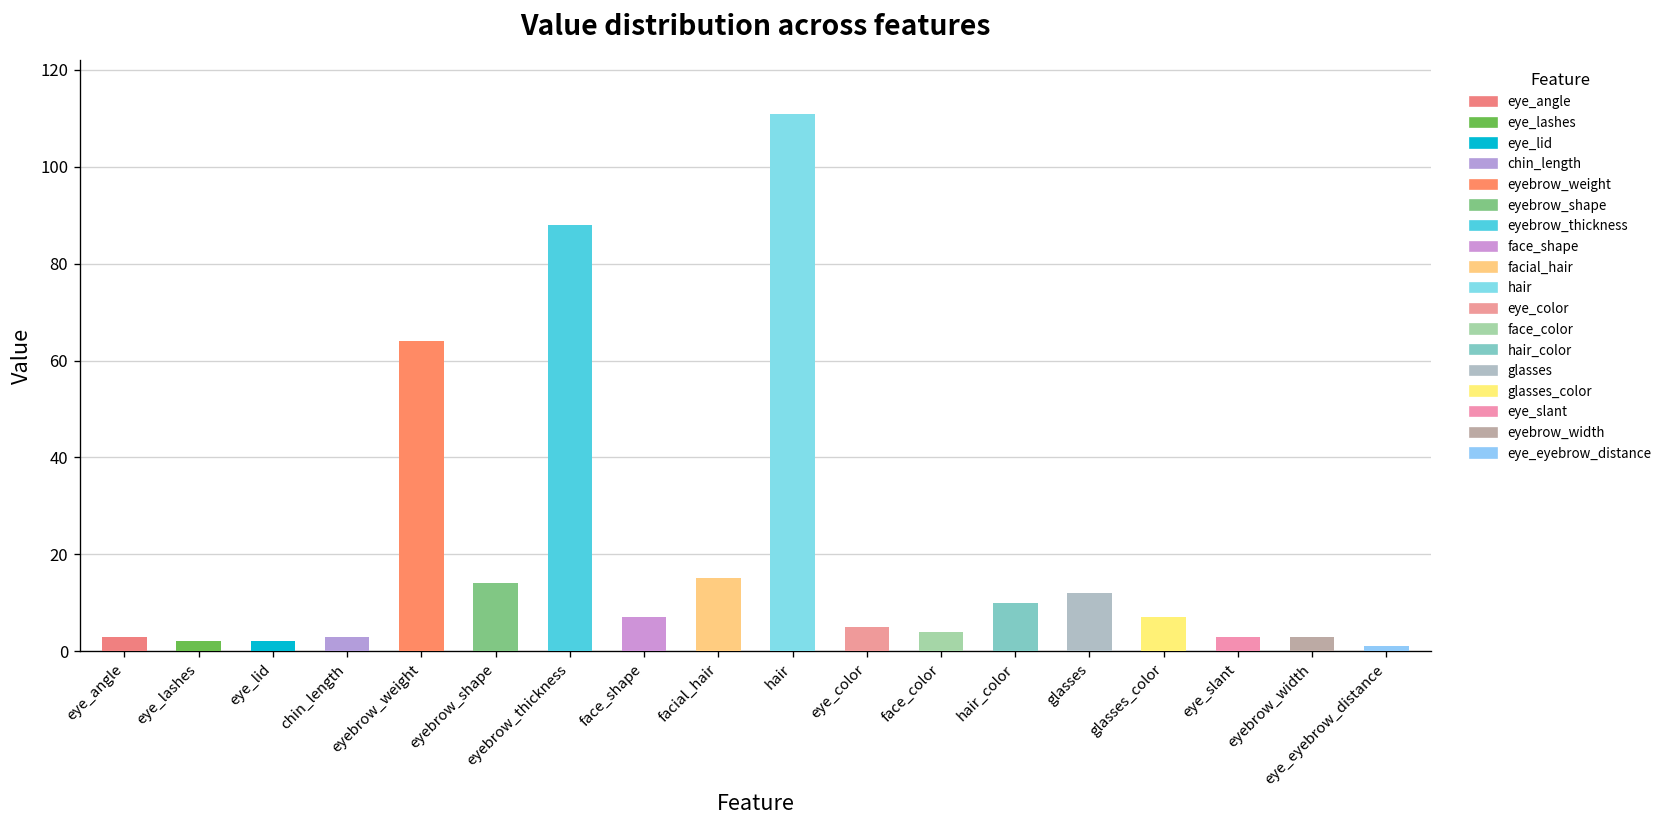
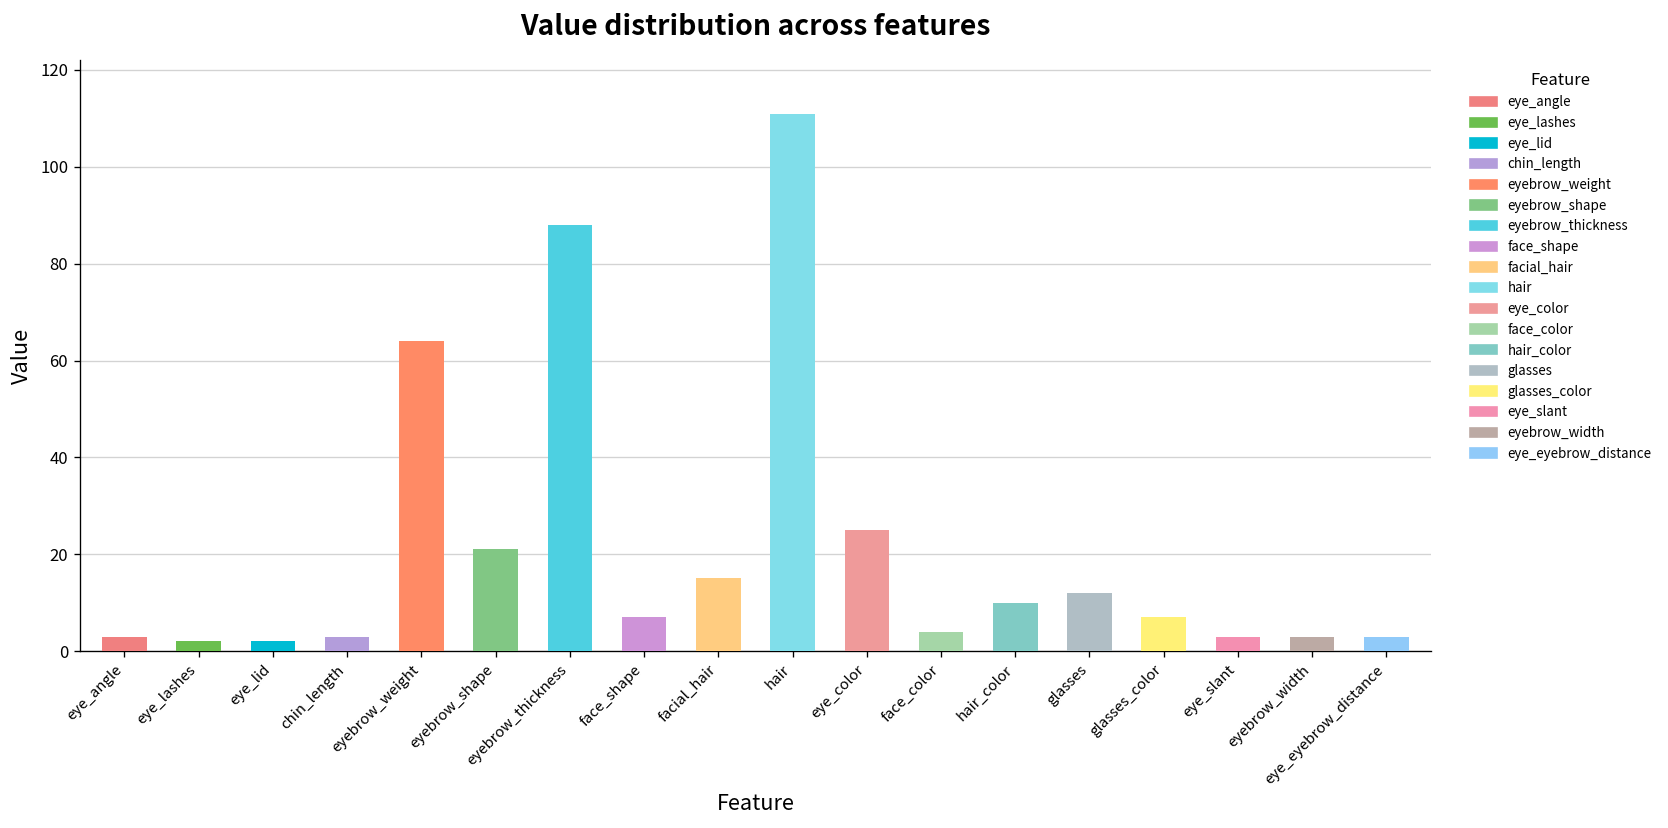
  {
    "eye_angle": 3,
    "eye_lashes": 2,
    "eye_lid": 2,
    "chin_length": 3,
    "eyebrow_weight": 64,
-   "eyebrow_shape": 14,
+   "eyebrow_shape": 21,
    "eyebrow_thickness": 88,
    "face_shape": 7,
    "facial_hair": 15,
    "hair": 111,
-   "eye_color": 5,
+   "eye_color": 25,
    "face_color": 4,
    "hair_color": 10,
    "glasses": 12,
    "glasses_color": 7,
    "eye_slant": 3,
    "eyebrow_width": 3,
-   "eye_eyebrow_distance": 1
+   "eye_eyebrow_distance": 3
  }
